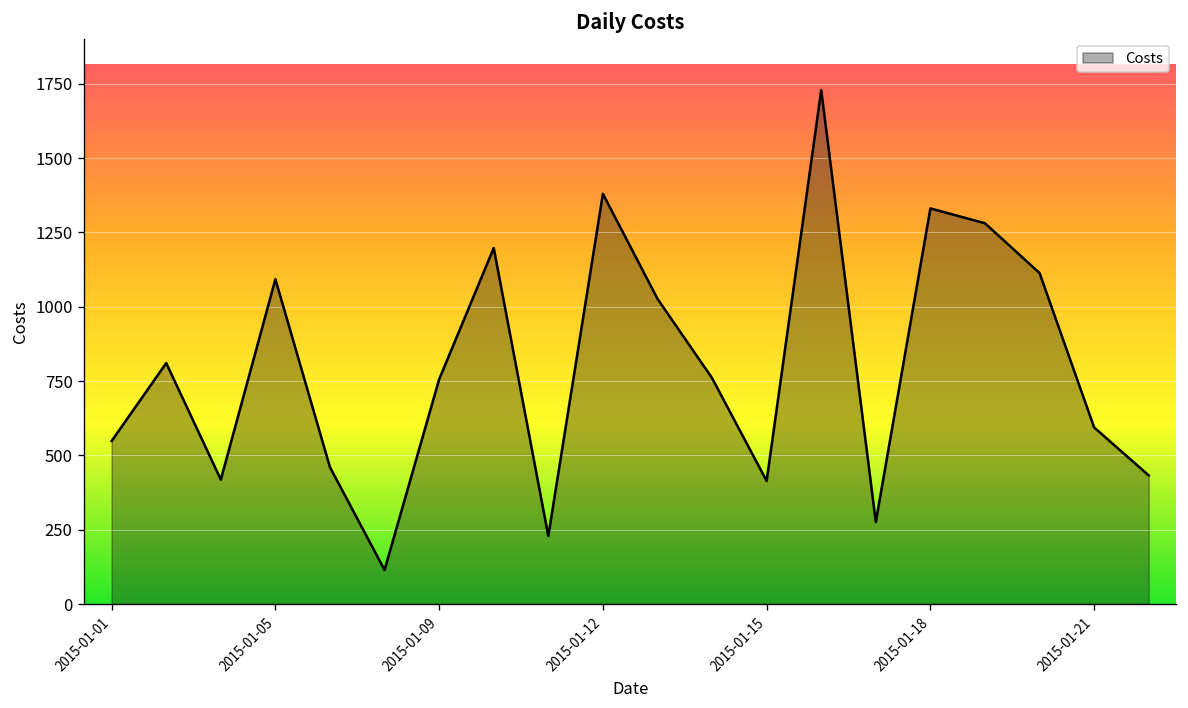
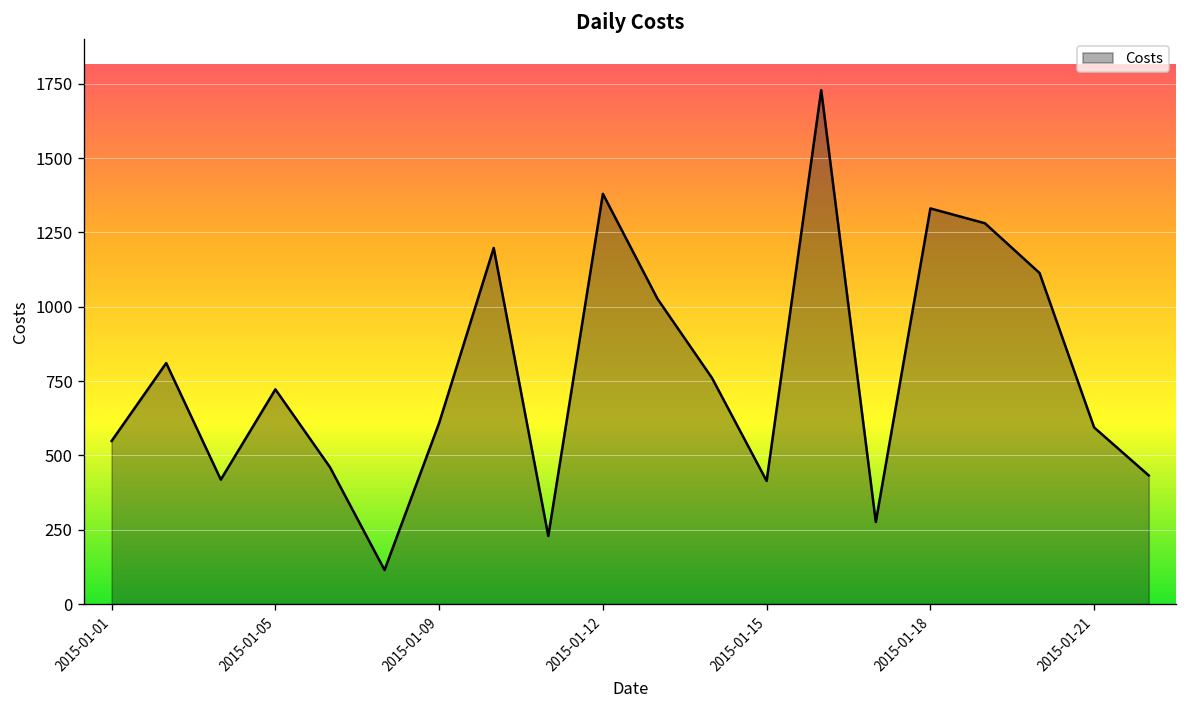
  {
    "2015-01-01": 550,
-   "2015-01-05": 1090,
-   "2015-01-09": 760,
+   "2015-01-05": 720,
+   "2015-01-09": 610,
    "2015-01-12": 1380,
    "2015-01-15": 410,
    "2015-01-18": 1330,
    "2015-01-21": 590
  }
